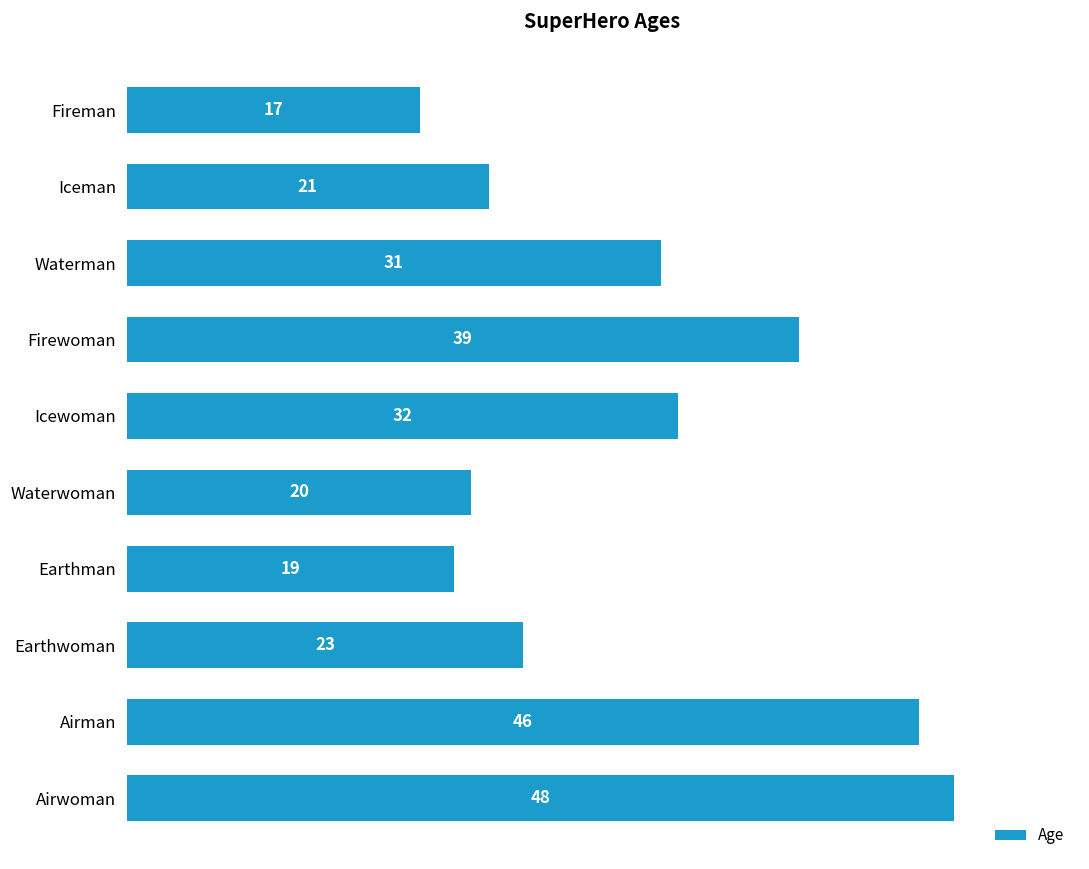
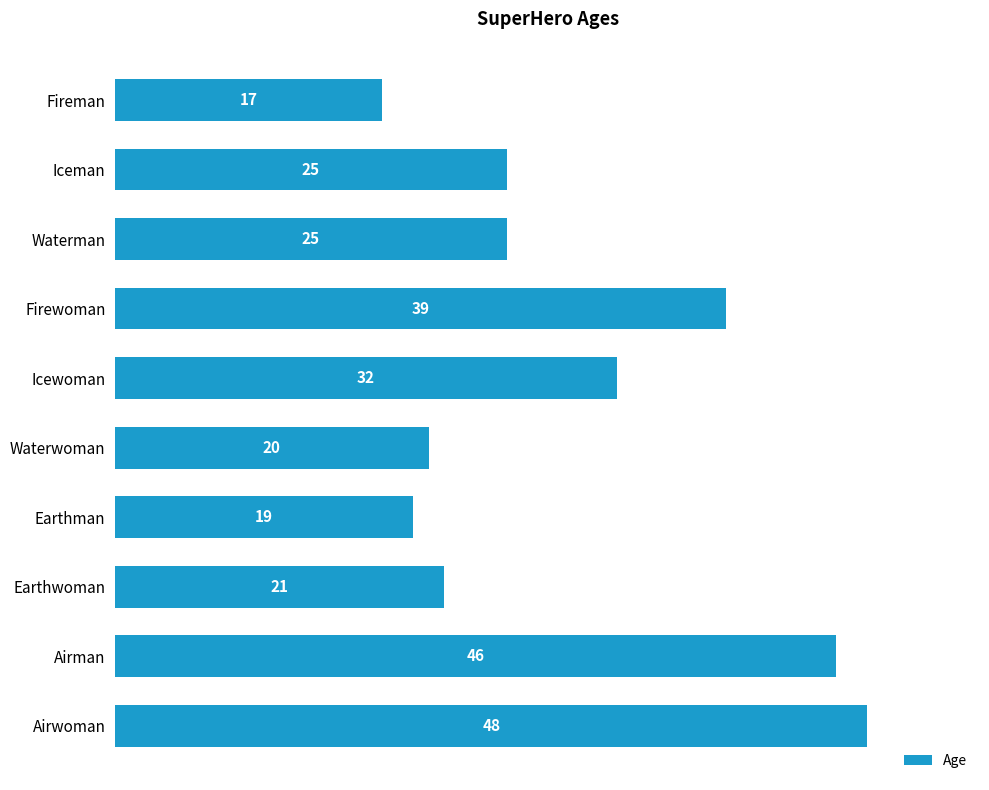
  {
    "Fireman": 17,
-   "Iceman": 21,
-   "Waterman": 31,
+   "Iceman": 25,
+   "Waterman": 25,
    "Firewoman": 39,
    "Icewoman": 32,
    "Waterwoman": 20,
    "Earthman": 19,
-   "Earthwoman": 23,
+   "Earthwoman": 21,
    "Airman": 46,
    "Airwoman": 48
  }
